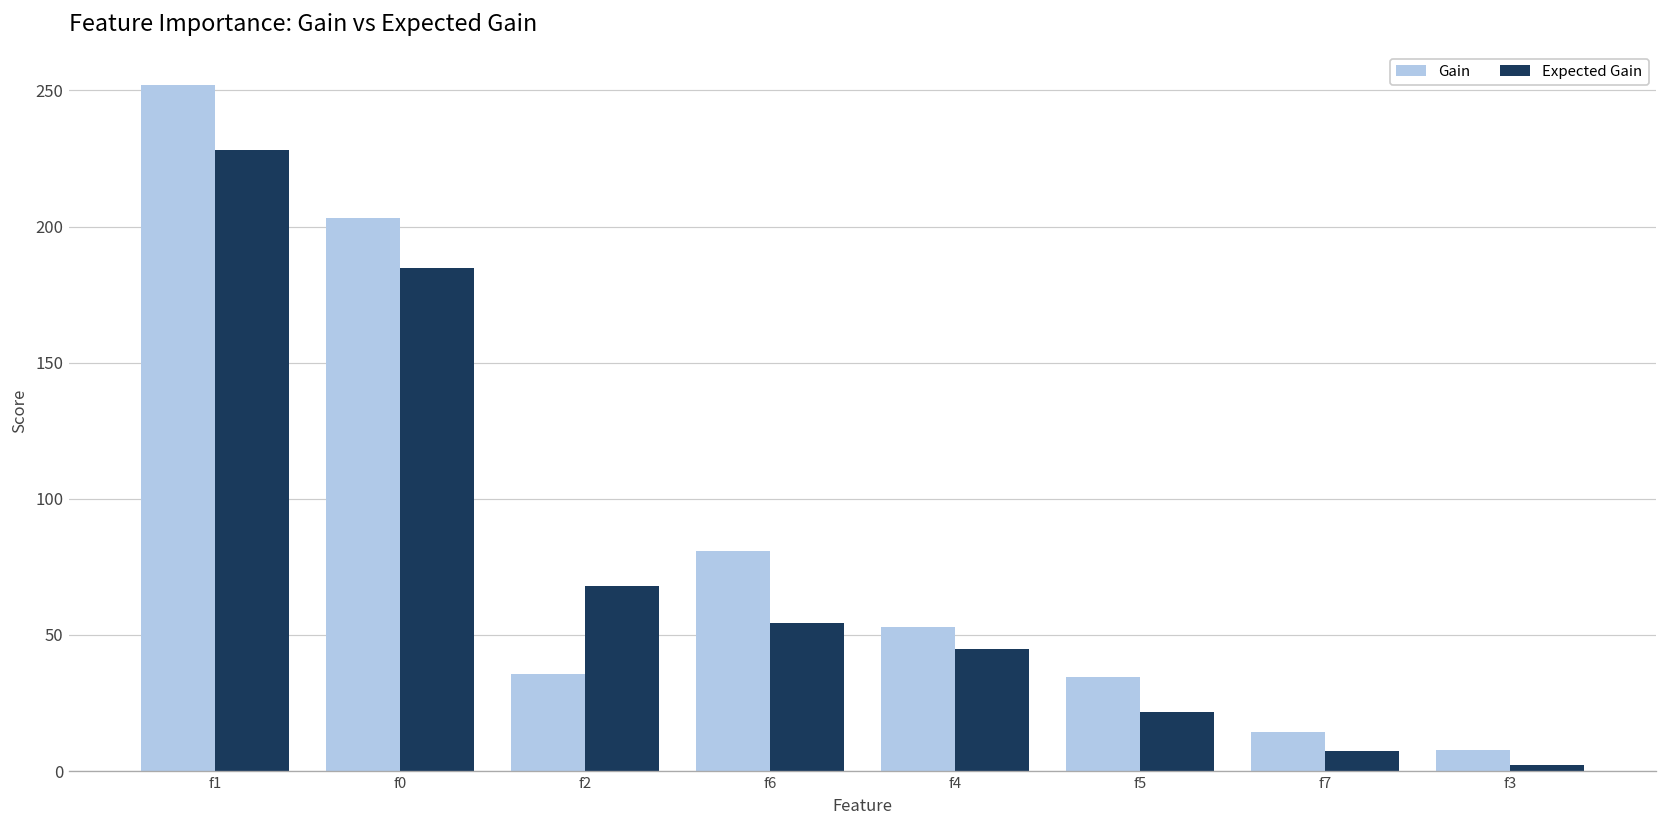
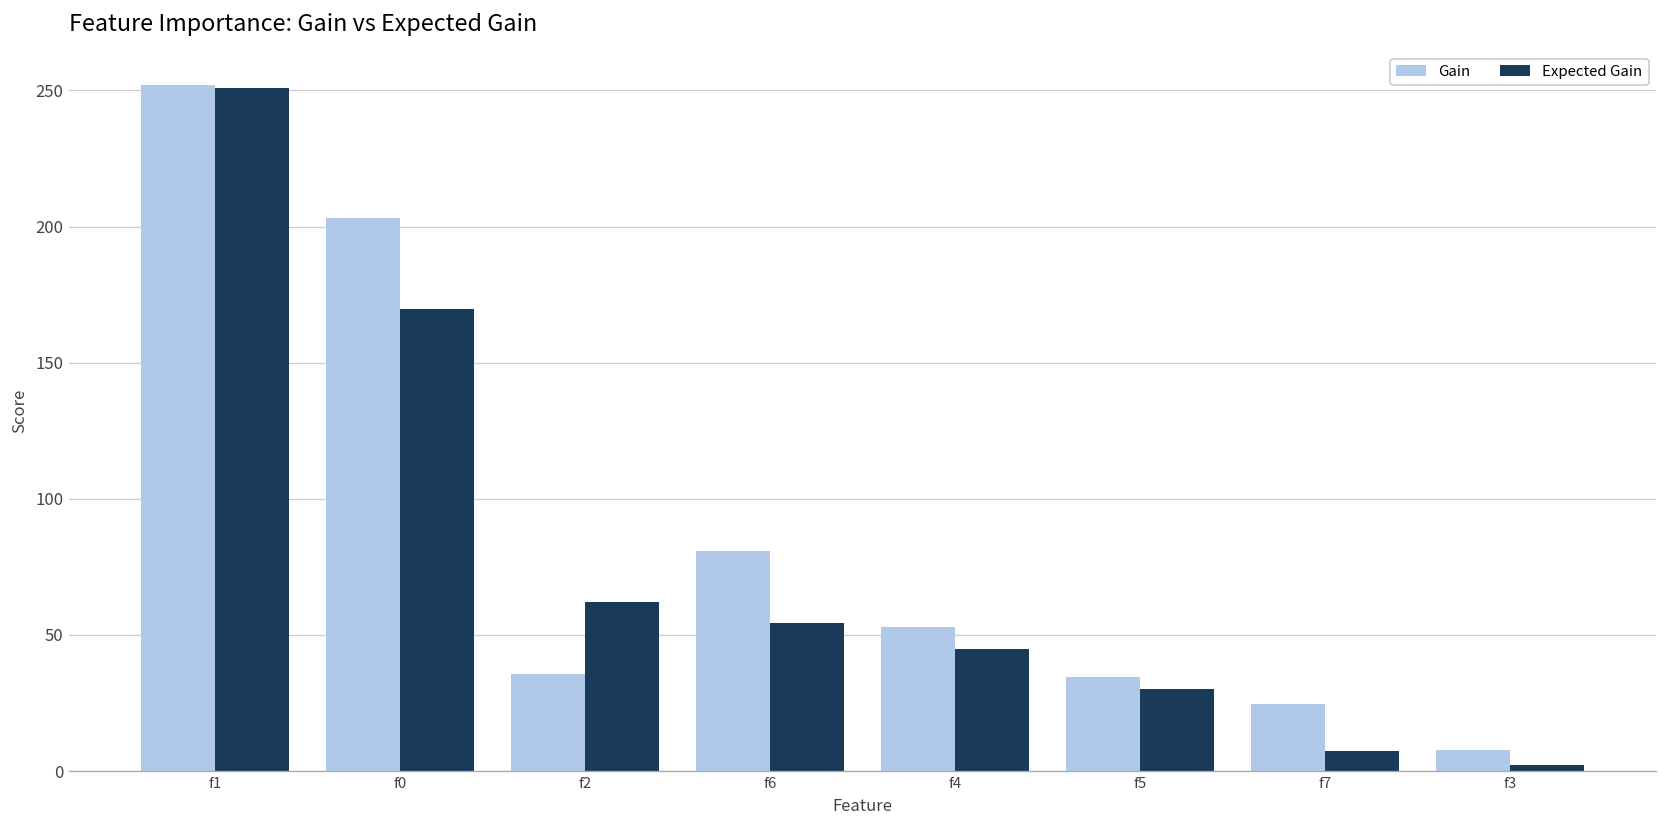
  {
    "Gain": {
      "f1": 252,
      "f0": 203,
      "f2": 36,
      "f6": 81,
      "f4": 53,
      "f5": 35,
-     "f7": 14,
+     "f7": 25,
      "f3": 8
    },
    "Expected Gain": {
-     "f1": 228,
-     "f0": 185,
-     "f2": 68,
+     "f1": 251,
+     "f0": 170,
+     "f2": 62,
      "f6": 54,
      "f4": 45,
-     "f5": 22,
+     "f5": 30,
      "f7": 7,
      "f3": 2
    }
  }
